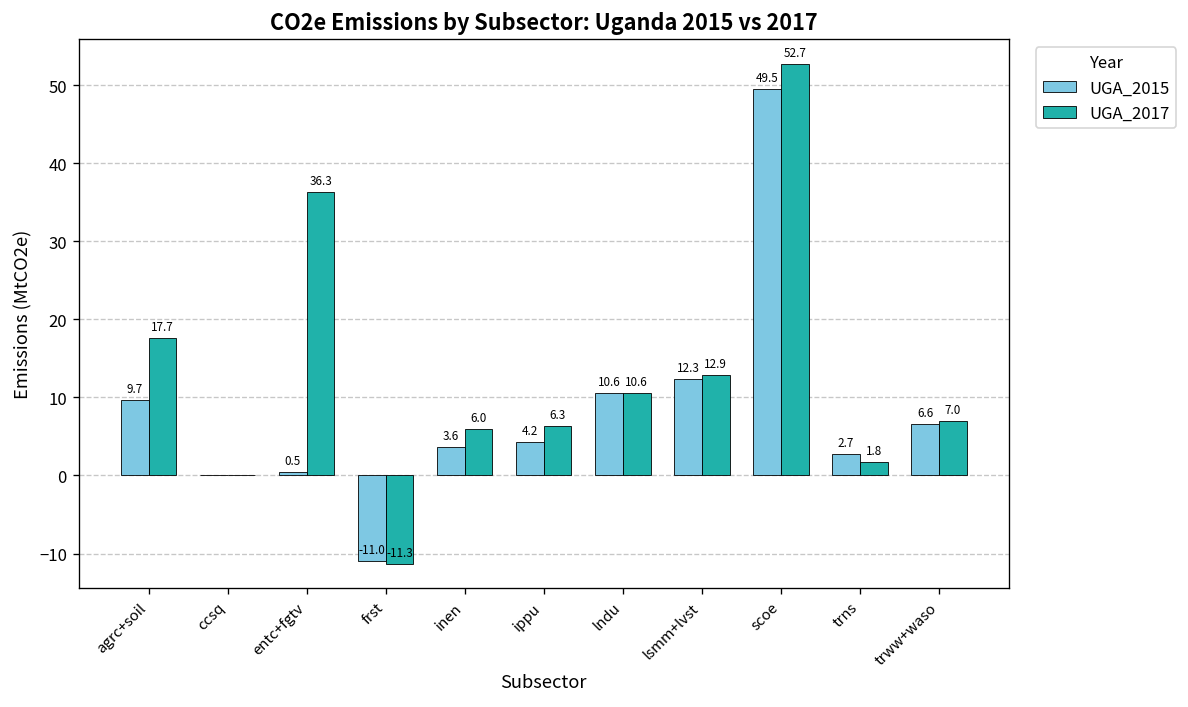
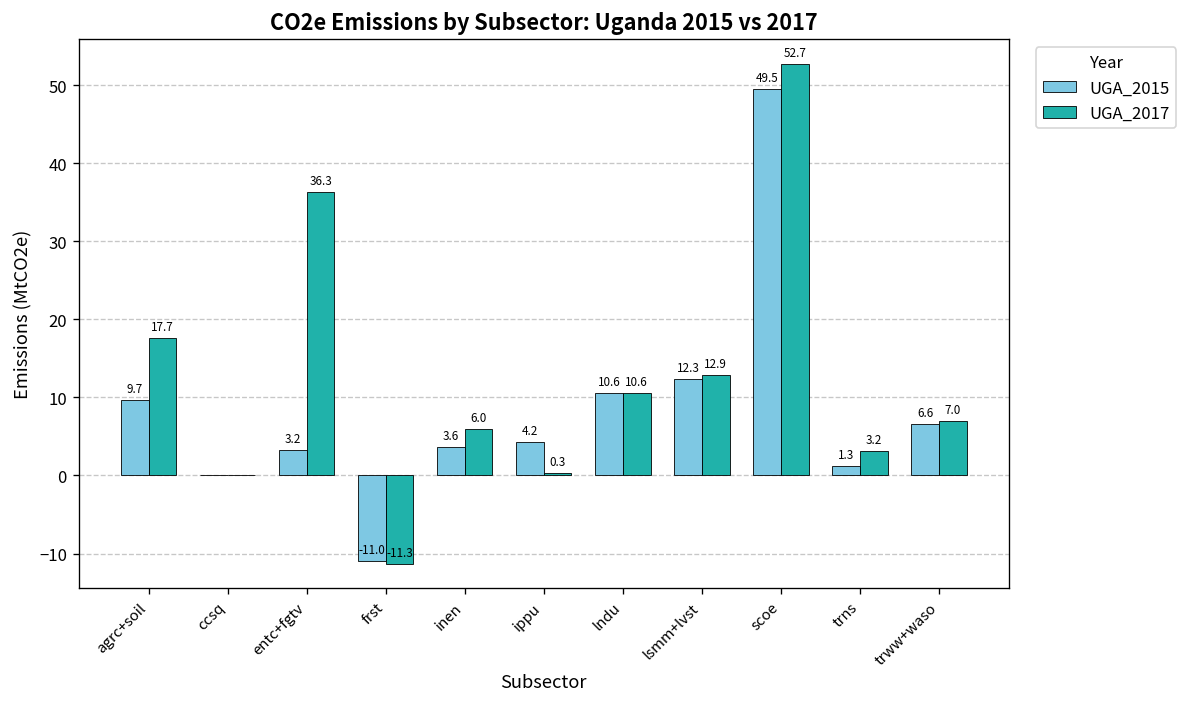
  {
    "UGA_2015": {
      "agrc+soil": 9.7,
-     "entc+fgtv": 0.5,
+     "entc+fgtv": 3.2,
      "frst": -11.0,
      "inen": 3.6,
      "ippu": 4.2,
      "lndu": 10.6,
      "lsmm+lvst": 12.3,
      "scoe": 49.5,
-     "trns": 2.7,
+     "trns": 1.3,
      "trww+waso": 6.6
    },
    "UGA_2017": {
      "agrc+soil": 17.7,
      "entc+fgtv": 36.3,
      "frst": -11.3,
      "inen": 6.0,
-     "ippu": 6.3,
+     "ippu": 0.3,
      "lndu": 10.6,
      "lsmm+lvst": 12.9,
      "scoe": 52.7,
-     "trns": 1.8,
+     "trns": 3.2,
      "trww+waso": 7.0
    }
  }
